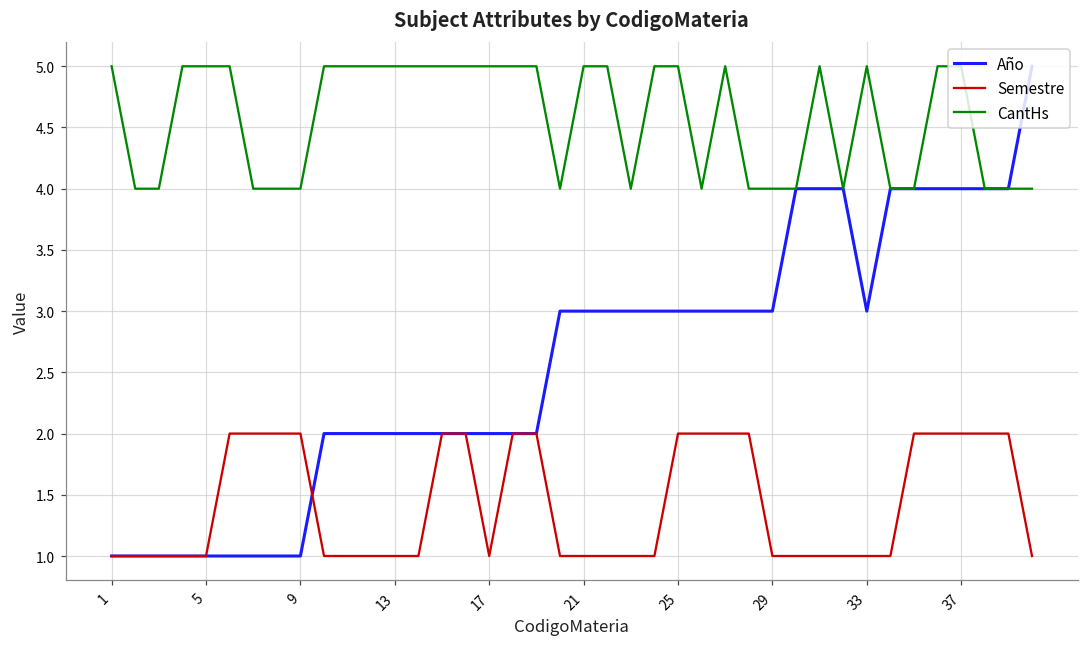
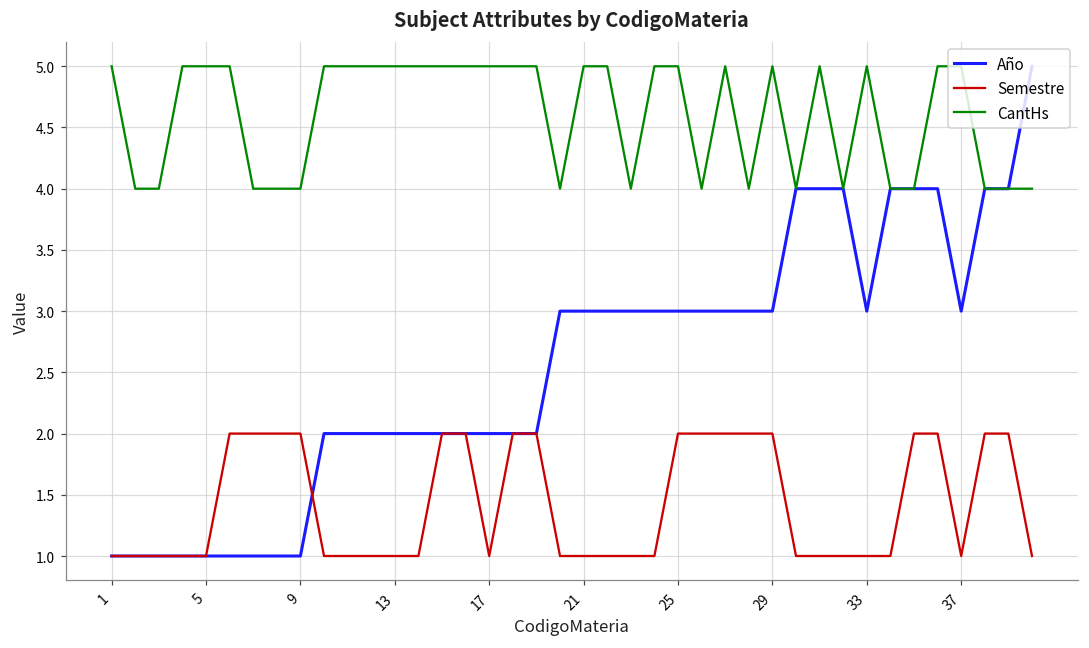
  {
    "Año": {
      "9": 1,
      "13": 2,
      "17": 2,
      "21": 3,
      "25": 3,
      "29": 3,
      "33": 3,
-     "37": 4
+     "37": 3
    },
    "Semestre": {
      "9": 2,
      "13": 1,
      "17": 1,
      "21": 1,
      "25": 2,
-     "29": 1,
+     "29": 2,
      "33": 1,
-     "37": 2
+     "37": 1
    },
    "CantHs": {
      "1": 5,
      "5": 5,
      "9": 4,
      "13": 5,
      "17": 5,
      "21": 5,
      "25": 5,
-     "29": 4,
+     "29": 5,
      "33": 5
    }
  }
